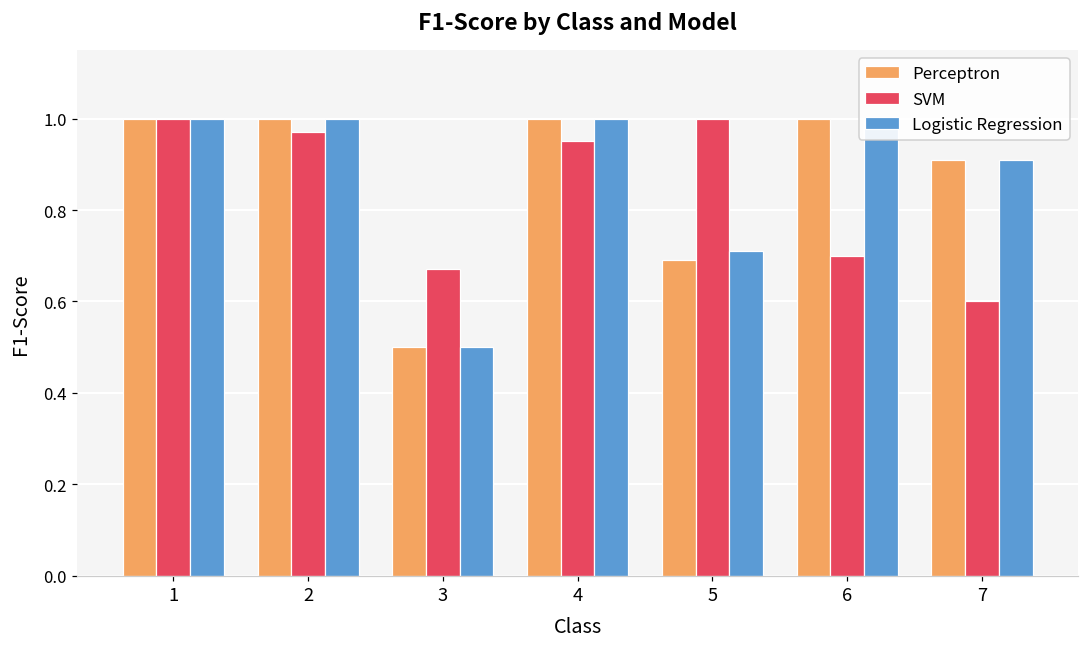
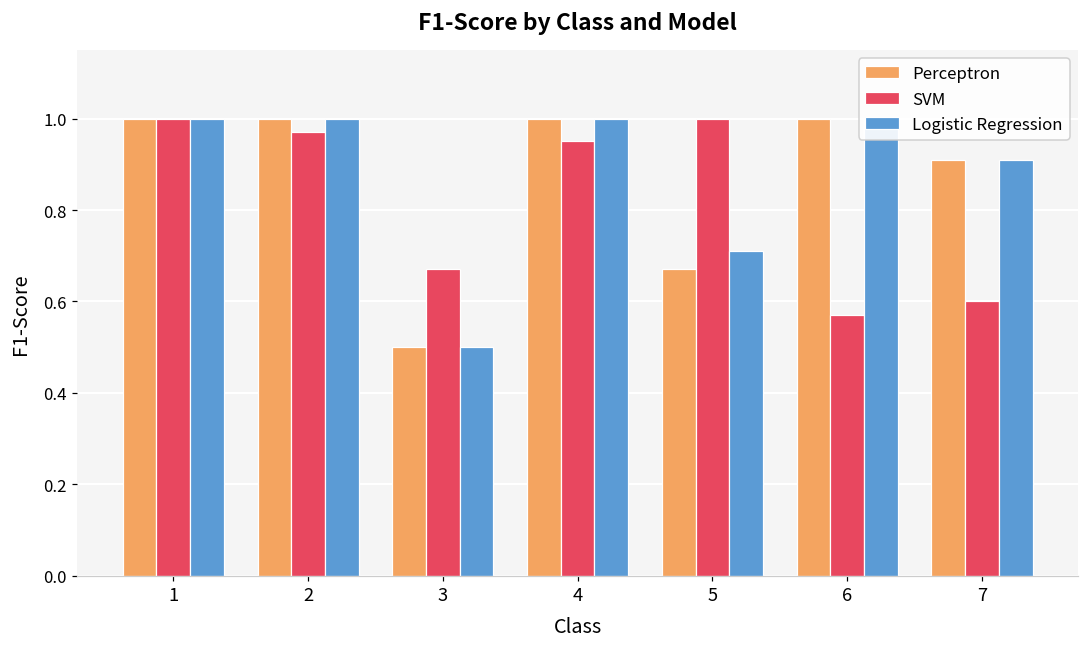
  {
    "Perceptron": {
      "1": 1.00,
      "2": 1.00,
      "3": 0.50,
      "4": 1.00,
-     "5": 0.69,
+     "5": 0.67,
      "6": 1.00,
      "7": 0.91
    },
    "SVM": {
      "1": 1.00,
      "2": 0.97,
      "3": 0.67,
      "4": 0.95,
      "5": 1.00,
-     "6": 0.70,
+     "6": 0.57,
      "7": 0.60
    },
    "Logistic Regression": {
      "1": 1.00,
      "2": 1.00,
      "3": 0.50,
      "4": 1.00,
      "5": 0.71,
      "7": 0.91
    }
  }
